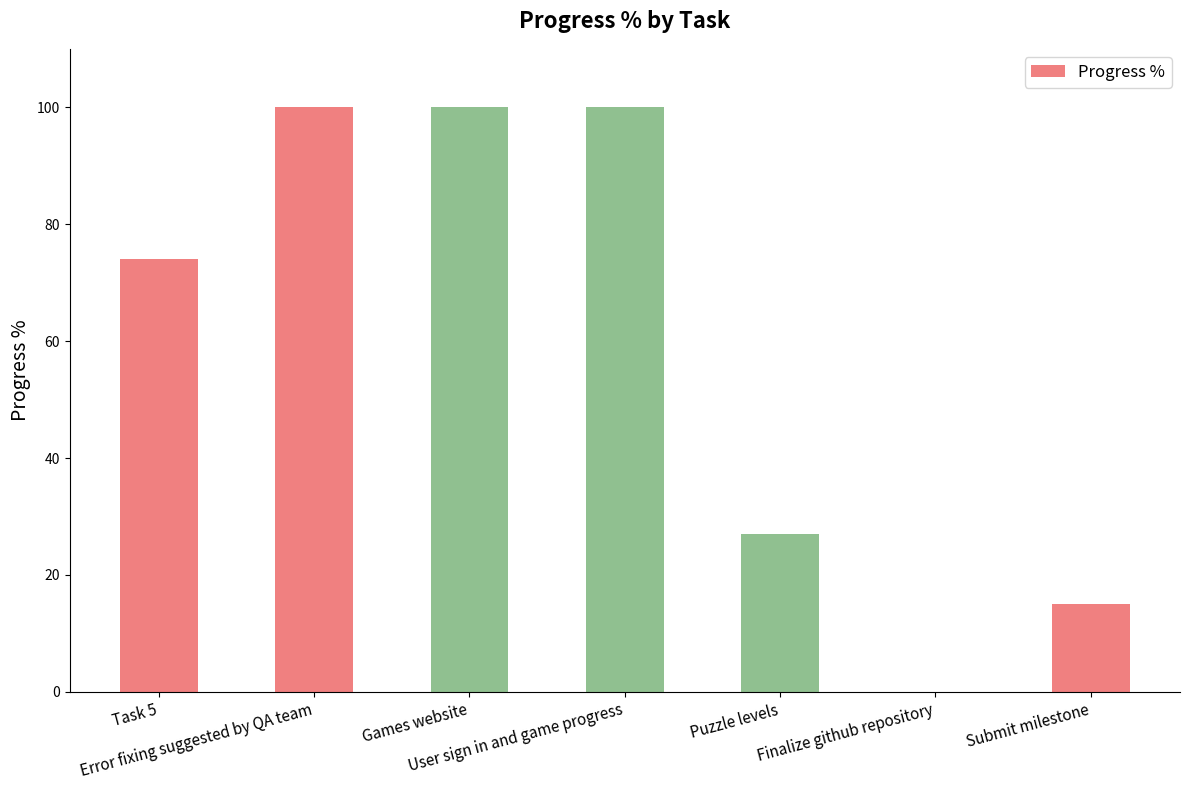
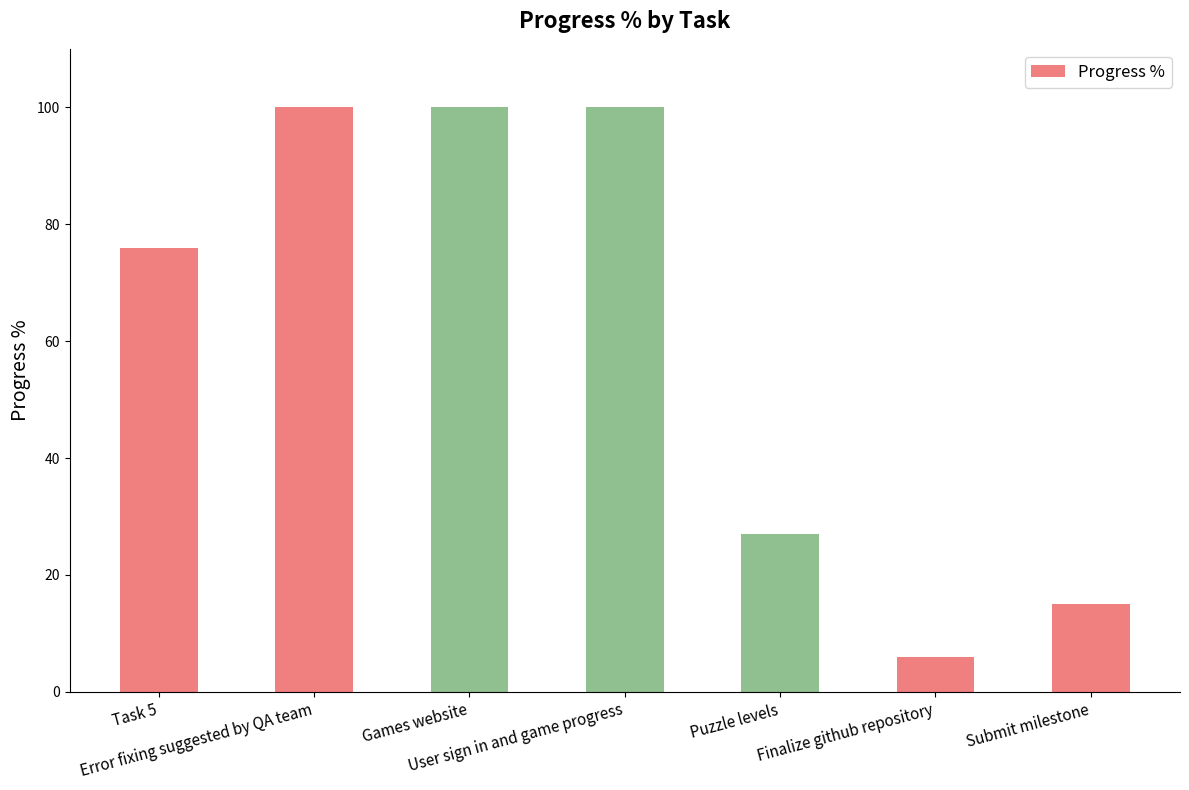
  {
-   "Task 5": 74,
+   "Task 5": 76,
    "Error fixing suggested by QA team": 100,
    "Games website": 100,
    "User sign in and game progress": 100,
    "Puzzle levels": 27,
-   "Finalize github repository": 0,
+   "Finalize github repository": 6,
    "Submit milestone": 15
  }
